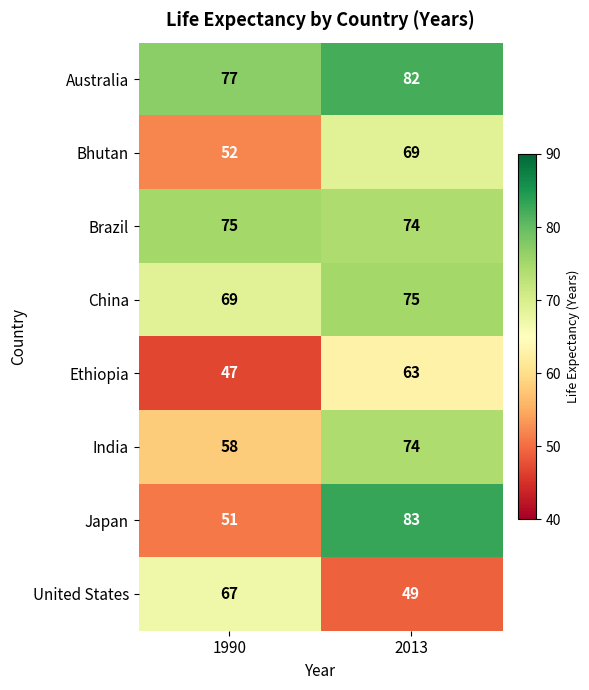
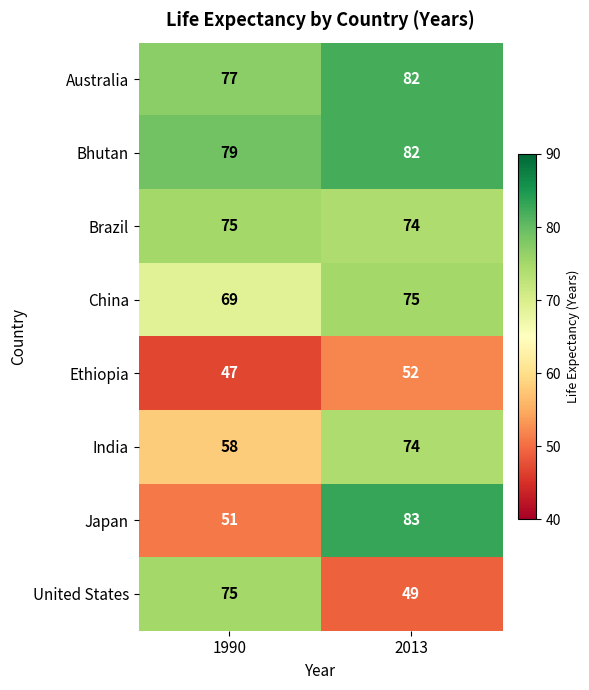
  {
    "Australia": {
      "1990": 77,
      "2013": 82
    },
    "Bhutan": {
-     "1990": 52,
-     "2013": 69
+     "1990": 79,
+     "2013": 82
    },
    "Brazil": {
      "1990": 75,
      "2013": 74
    },
    "China": {
      "1990": 69,
      "2013": 75
    },
    "Ethiopia": {
      "1990": 47,
-     "2013": 63
+     "2013": 52
    },
    "India": {
      "1990": 58,
      "2013": 74
    },
    "Japan": {
      "1990": 51,
      "2013": 83
    },
    "United States": {
-     "1990": 67,
+     "1990": 75,
      "2013": 49
    }
  }
